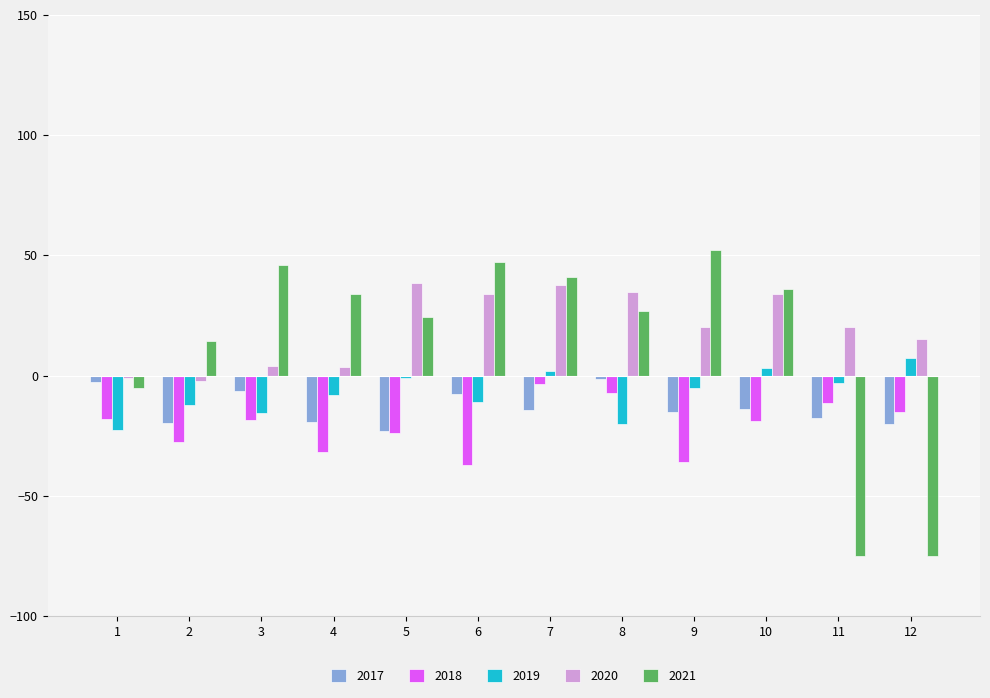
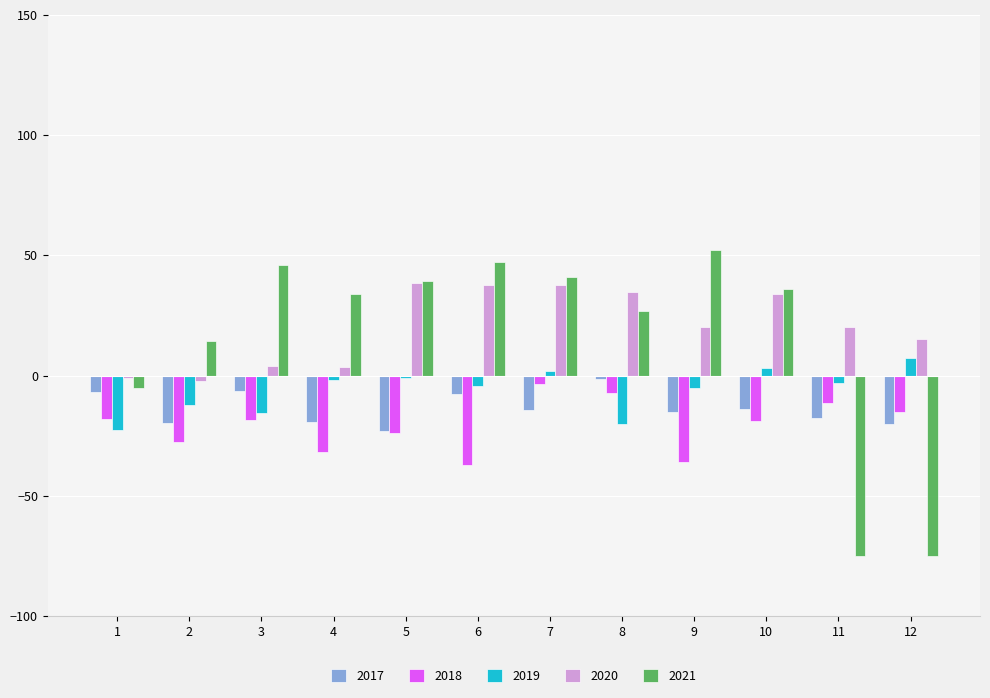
  {
    "2017": {
-     "1": -3,
+     "1": -7,
      "2": -20,
      "3": -6,
      "4": -19,
      "5": -23,
      "6": -7,
      "7": -14,
      "8": -1,
      "9": -15,
      "10": -14,
      "11": -18,
      "12": -20
    },
    "2018": {
      "1": -18,
      "2": -28,
      "3": -19,
      "4": -32,
      "5": -24,
      "6": -37,
      "7": -4,
      "8": -7,
      "9": -36,
      "10": -19,
      "11": -11,
      "12": -15
    },
    "2019": {
      "1": -23,
      "2": -12,
      "3": -16,
-     "4": -8,
-     "6": -11,
+     "4": -2,
+     "6": -4,
      "7": 2,
      "8": -20,
      "9": -5,
      "10": 3,
      "11": -3,
      "12": 7
    },
    "2020": {
      "2": -2,
      "3": 4,
      "4": 4,
      "5": 38,
-     "6": 34,
+     "6": 38,
      "7": 38,
      "8": 35,
      "9": 20,
      "10": 34,
      "11": 20,
      "12": 15
    },
    "2021": {
      "1": -5,
      "2": 14,
      "3": 46,
      "4": 34,
-     "5": 24,
+     "5": 39,
      "6": 47,
      "7": 41,
      "8": 27,
      "9": 52,
      "10": 36,
      "11": -75,
      "12": -75
    }
  }
